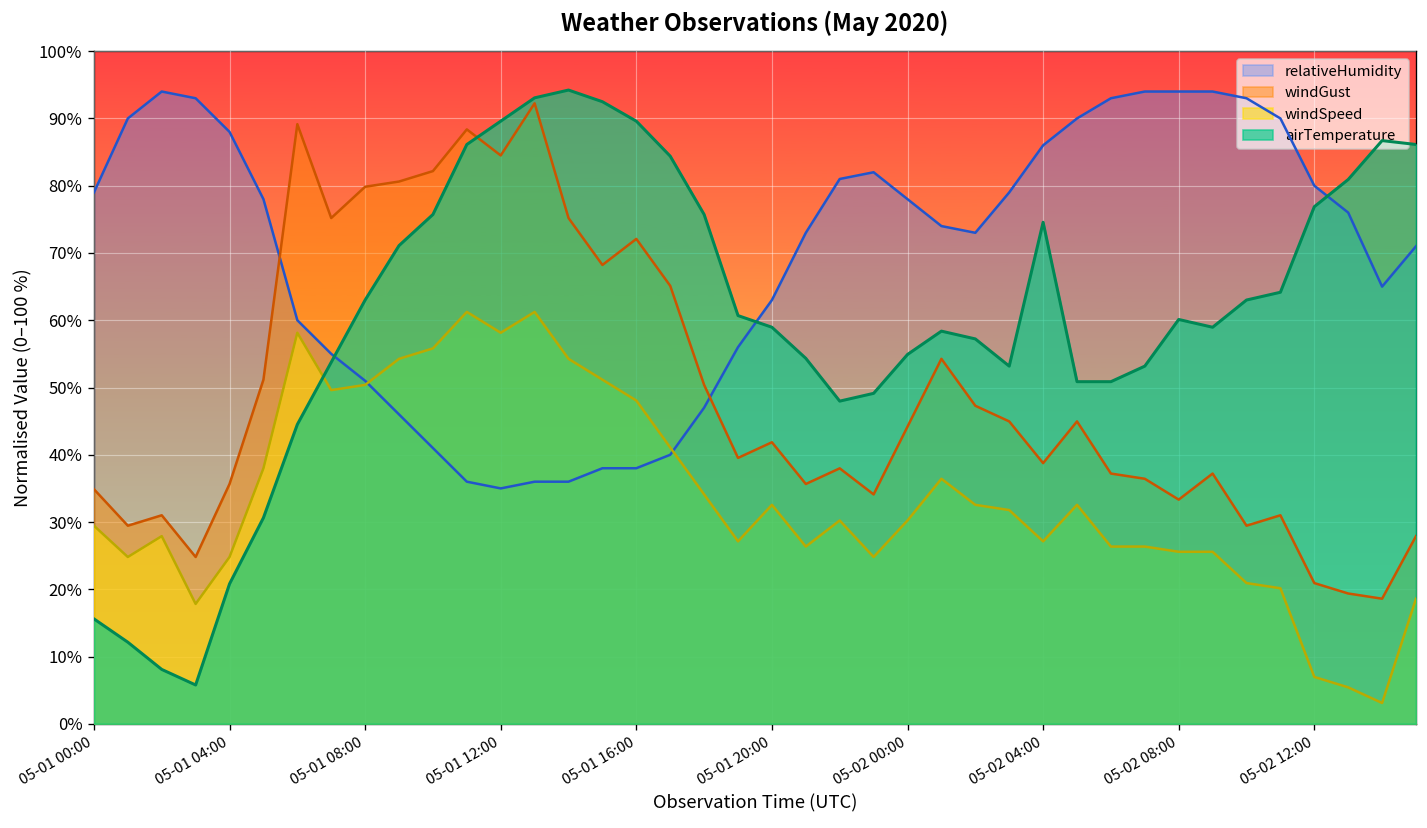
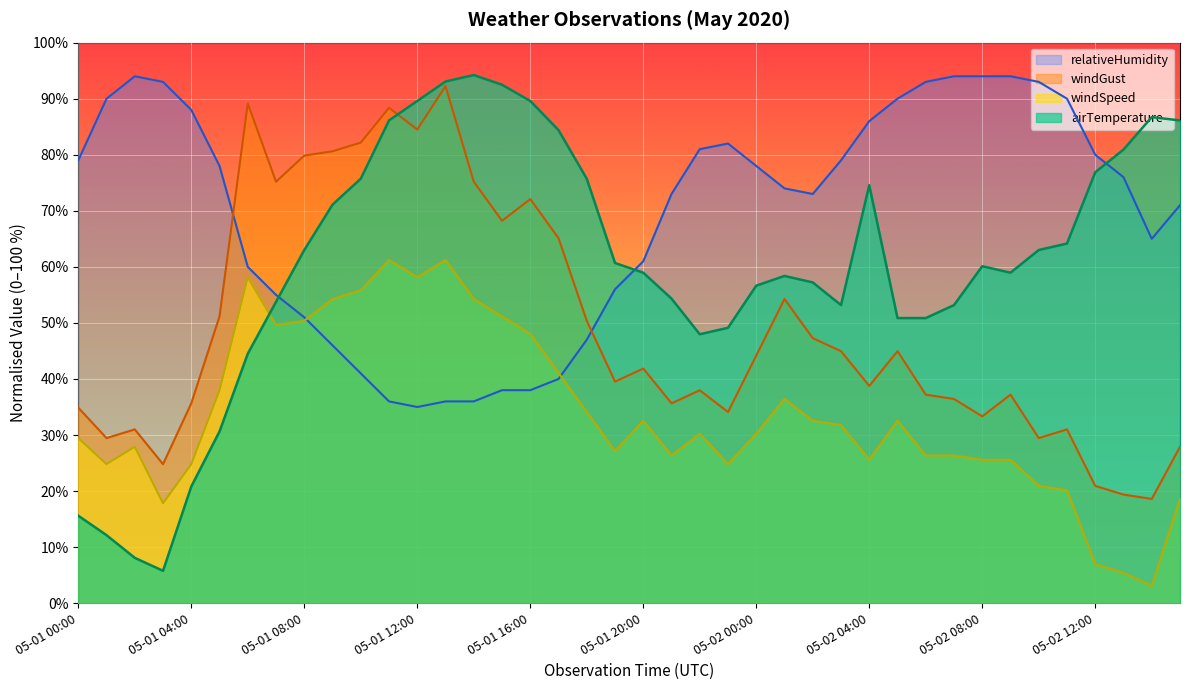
  {
    "relativeHumidity": {
      "05-01 00:00": "79%",
      "05-01 04:00": "88%",
      "05-01 08:00": "51%",
      "05-01 12:00": "35%",
      "05-01 16:00": "38%",
-     "05-01 20:00": "63%",
+     "05-01 20:00": "61%",
      "05-02 00:00": "78%",
      "05-02 04:00": "86%",
      "05-02 08:00": "94%",
      "05-02 12:00": "80%"
    },
    "windGust": {
      "05-01 00:00": "35%",
      "05-01 04:00": "36%",
      "05-01 08:00": "80%",
      "05-01 12:00": "84%",
      "05-01 16:00": "72%",
      "05-01 20:00": "42%",
      "05-02 00:00": "44%",
      "05-02 04:00": "39%",
      "05-02 08:00": "33%",
      "05-02 12:00": "21%"
    },
    "windSpeed": {
      "05-01 00:00": "29%",
      "05-01 04:00": "25%",
      "05-01 08:00": "50%",
      "05-01 12:00": "58%",
      "05-01 16:00": "48%",
      "05-01 20:00": "33%",
      "05-02 00:00": "30%",
-     "05-02 04:00": "27%",
+     "05-02 04:00": "26%",
      "05-02 08:00": "26%",
      "05-02 12:00": "7%"
    },
    "airTemperature": {
      "05-01 00:00": "16%",
      "05-01 04:00": "21%",
      "05-01 08:00": "63%",
      "05-01 12:00": "90%",
      "05-01 16:00": "90%",
      "05-01 20:00": "59%",
-     "05-02 00:00": "55%",
+     "05-02 00:00": "57%",
      "05-02 04:00": "75%",
      "05-02 08:00": "60%",
      "05-02 12:00": "77%"
    }
  }
